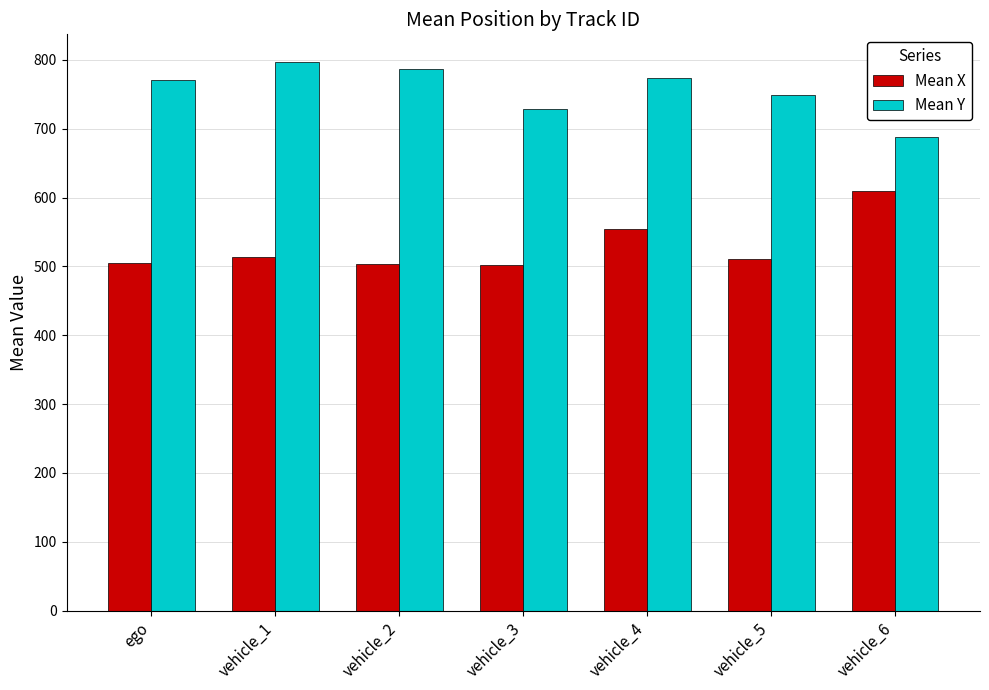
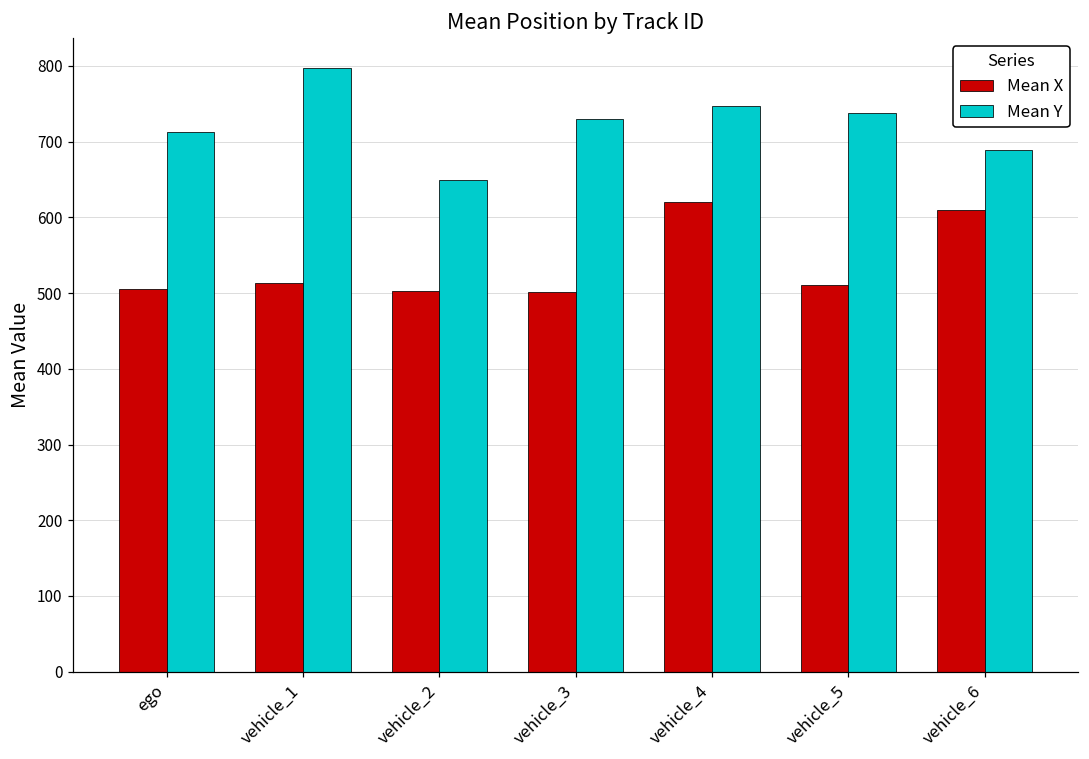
  {
    "Mean X": {
      "ego": 500,
      "vehicle_1": 510,
      "vehicle_2": 500,
      "vehicle_3": 500,
-     "vehicle_4": 550,
+     "vehicle_4": 620,
      "vehicle_5": 510,
      "vehicle_6": 610
    },
    "Mean Y": {
-     "ego": 770,
+     "ego": 710,
      "vehicle_1": 800,
-     "vehicle_2": 790,
+     "vehicle_2": 650,
      "vehicle_3": 730,
-     "vehicle_4": 770,
-     "vehicle_5": 750,
+     "vehicle_4": 750,
+     "vehicle_5": 740,
      "vehicle_6": 690
    }
  }
